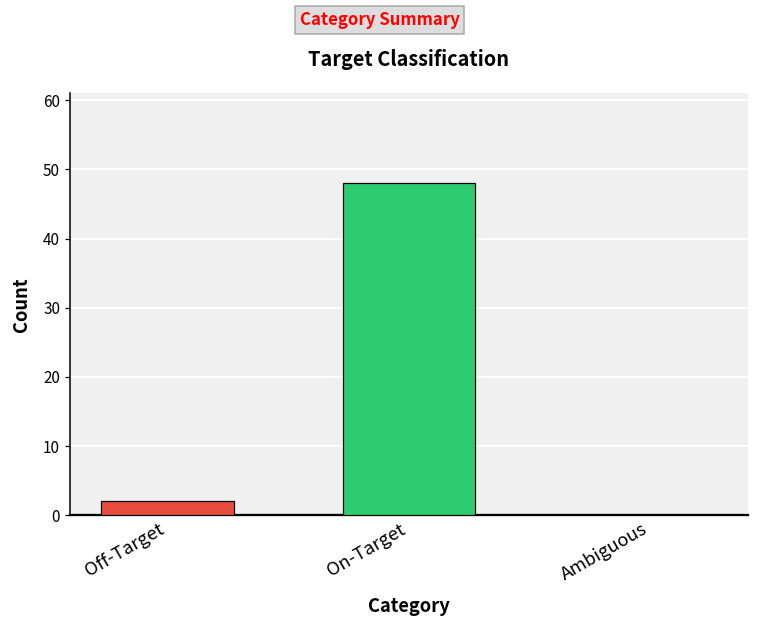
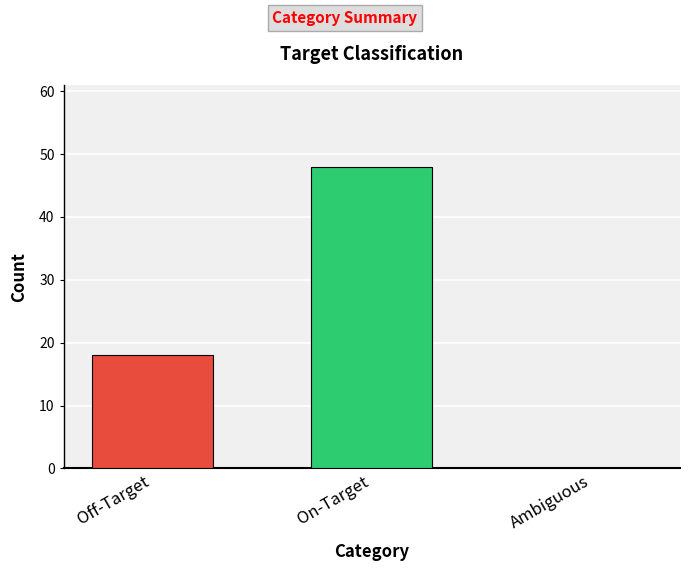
  {
-   "Off-Target": 2,
+   "Off-Target": 18,
    "On-Target": 48,
    "Ambiguous": 0
  }
